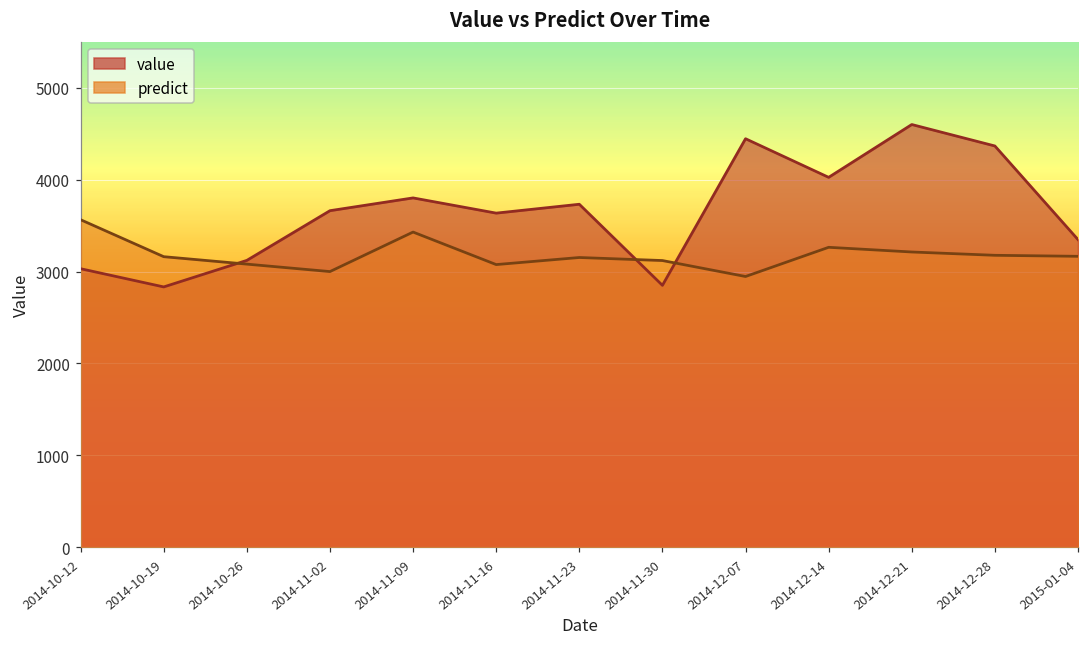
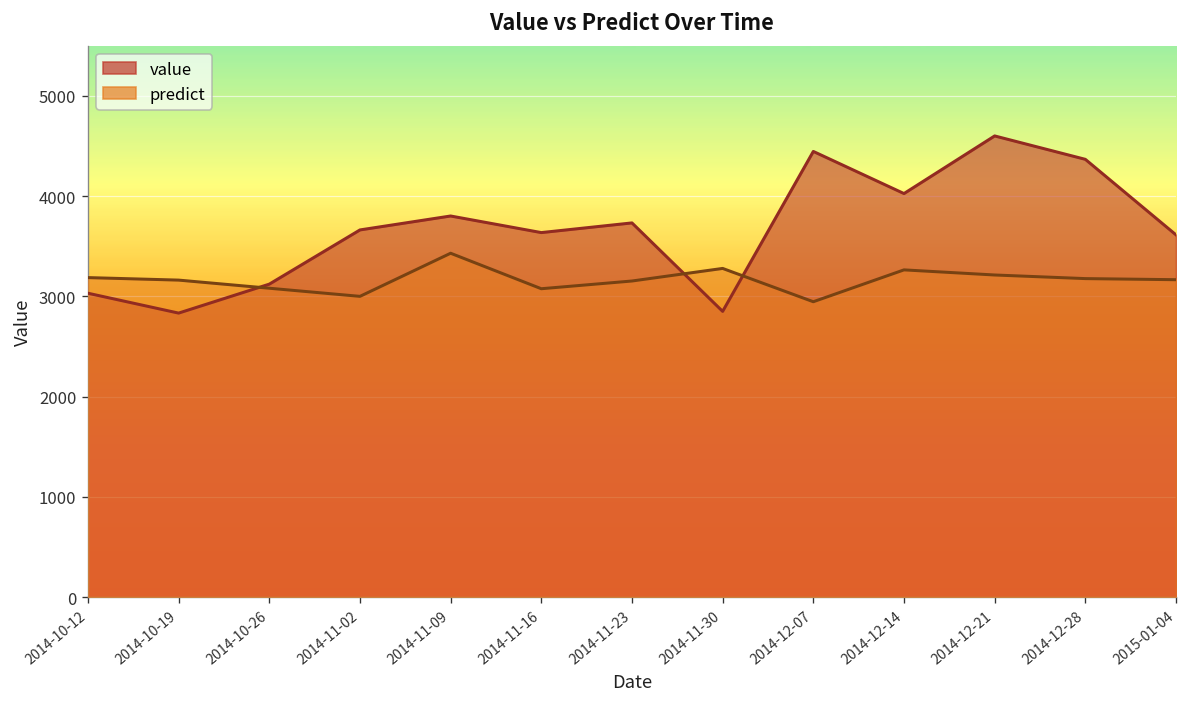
  {
    "value": {
      "2014-10-12": 3000,
      "2014-10-19": 2800,
      "2014-10-26": 3100,
      "2014-11-02": 3700,
      "2014-11-09": 3800,
      "2014-11-16": 3600,
      "2014-11-23": 3700,
      "2014-11-30": 2900,
      "2014-12-07": 4400,
      "2014-12-14": 4000,
      "2014-12-21": 4600,
      "2014-12-28": 4400,
-     "2015-01-04": 3300
+     "2015-01-04": 3600
    },
    "predict": {
-     "2014-10-12": 3600,
+     "2014-10-12": 3200,
      "2014-10-19": 3200,
      "2014-10-26": 3100,
      "2014-11-02": 3000,
      "2014-11-09": 3400,
      "2014-11-16": 3100,
      "2014-11-23": 3200,
-     "2014-11-30": 3100,
+     "2014-11-30": 3300,
      "2014-12-07": 2900,
      "2014-12-14": 3300,
      "2014-12-21": 3200,
      "2014-12-28": 3200,
      "2015-01-04": 3200
    }
  }
